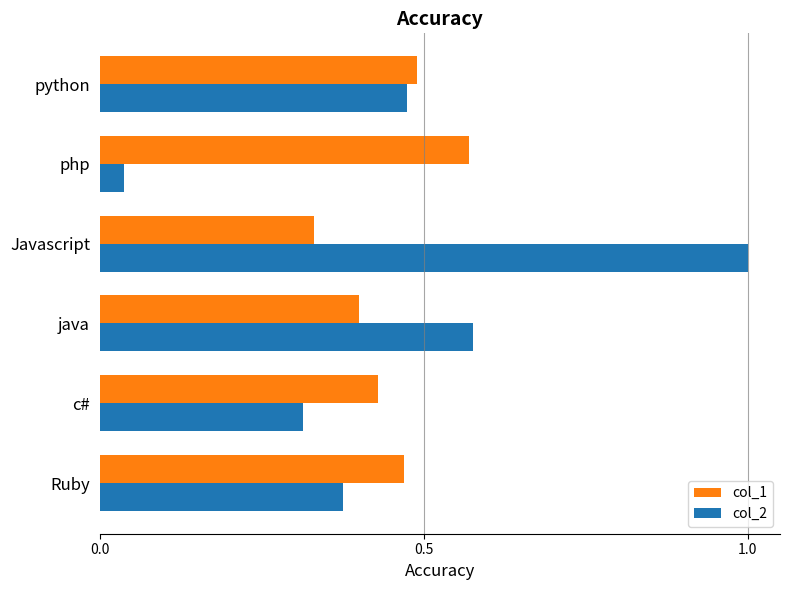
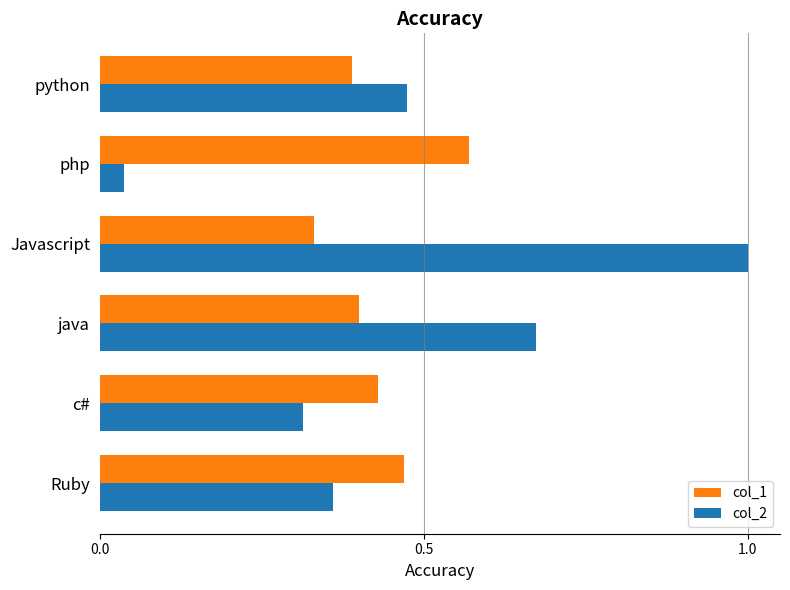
  {
    "col_1": {
-     "python": 0.49,
+     "python": 0.39,
      "php": 0.57,
      "Javascript": 0.33,
      "java": 0.40,
      "c#": 0.43,
      "Ruby": 0.47
    },
    "col_2": {
      "python": 0.47,
      "php": 0.04,
      "Javascript": 1.00,
-     "java": 0.58,
+     "java": 0.67,
      "c#": 0.31,
-     "Ruby": 0.38
+     "Ruby": 0.36
    }
  }
